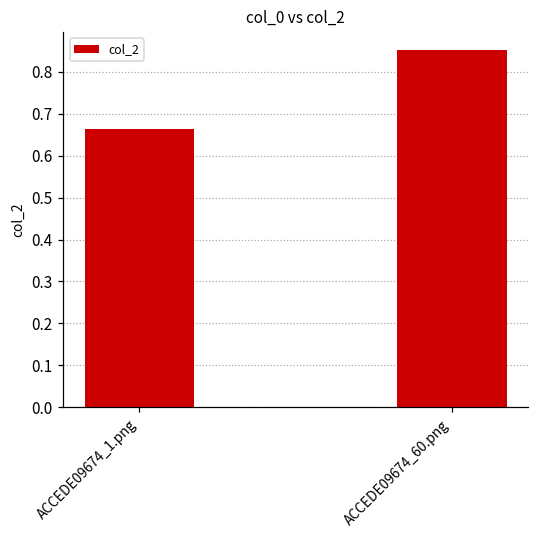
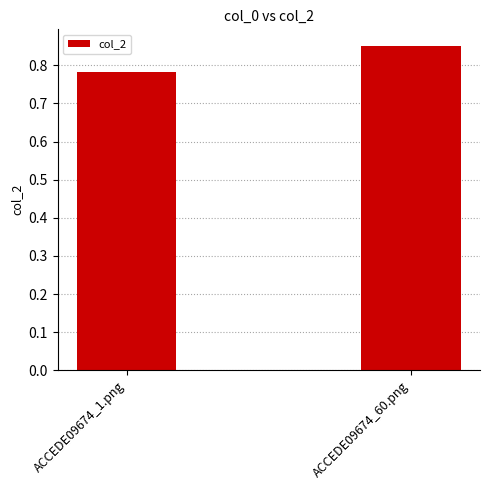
  {
-   "ACCEDE09674_1.png": 0.66,
+   "ACCEDE09674_1.png": 0.78,
    "ACCEDE09674_60.png": 0.85
  }
